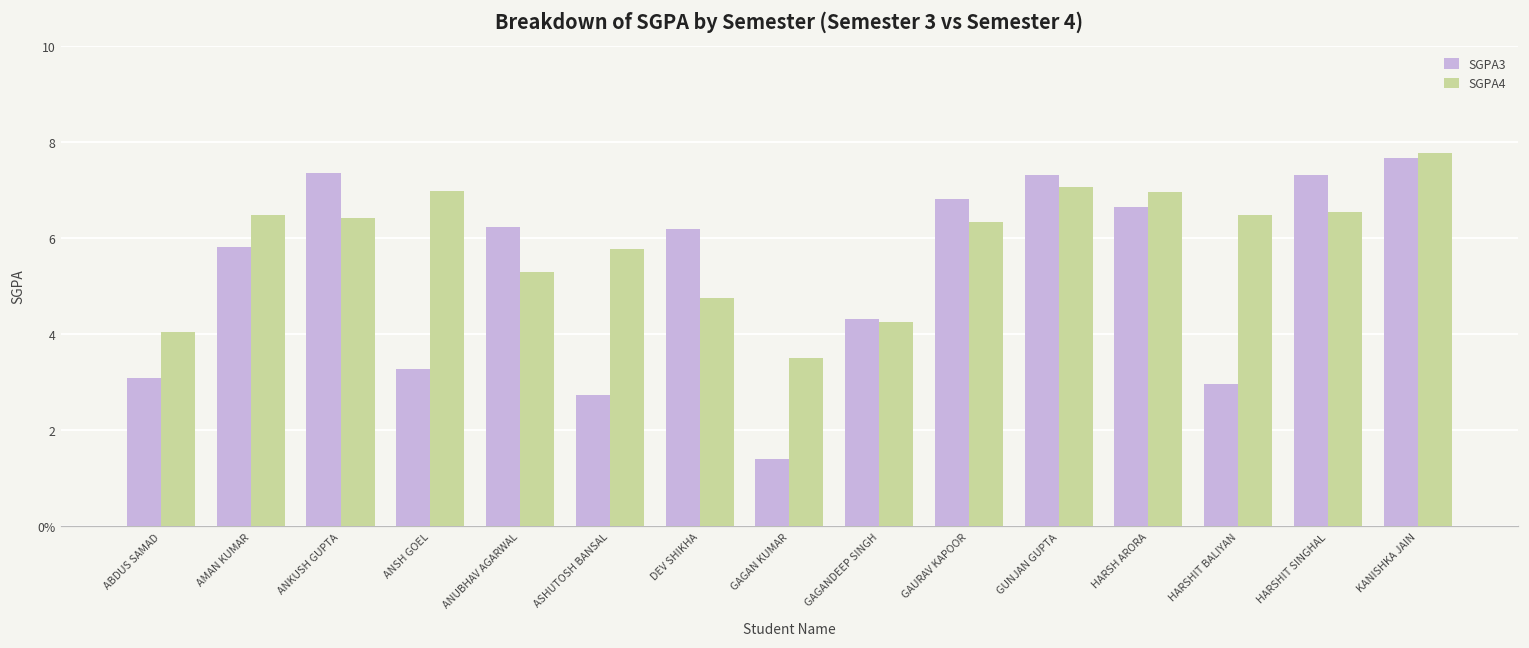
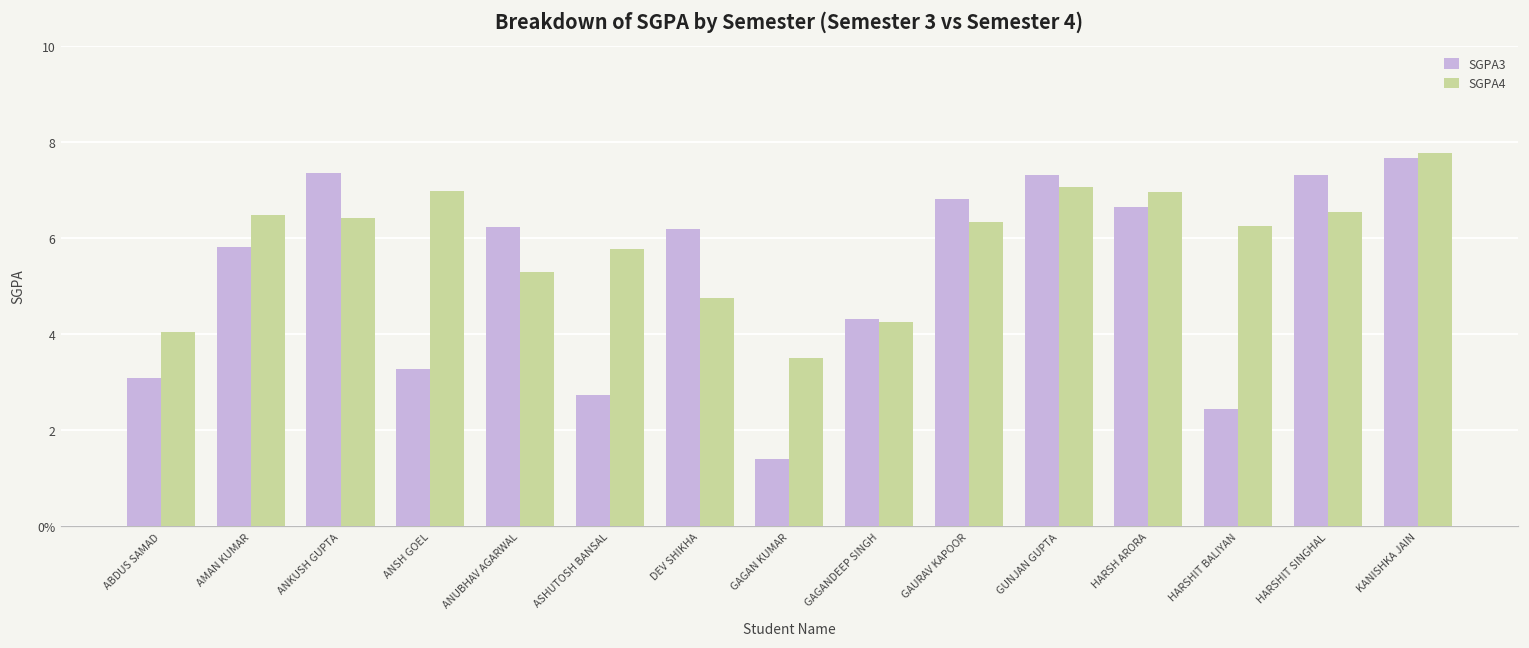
  {
    "SGPA3": {
      "ABDUS SAMAD": 3.1,
      "AMAN KUMAR": 5.8,
      "ANKUSH GUPTA": 7.4,
      "ANSH GOEL": 3.3,
      "ANUBHAV AGARWAL": 6.2,
      "ASHUTOSH BANSAL": 2.7,
      "DEV SHIKHA": 6.2,
      "GAGAN KUMAR": 1.4,
      "GAGANDEEP SINGH": 4.3,
      "GAURAV KAPOOR": 6.8,
      "GUNJAN GUPTA": 7.3,
      "HARSH ARORA": 6.6,
-     "HARSHIT BALIYAN": 3.0,
+     "HARSHIT BALIYAN": 2.4,
      "HARSHIT SINGHAL": 7.3,
      "KANISHKA JAIN": 7.7
    },
    "SGPA4": {
      "ABDUS SAMAD": 4.1,
      "AMAN KUMAR": 6.5,
      "ANKUSH GUPTA": 6.4,
      "ANSH GOEL": 7.0,
      "ANUBHAV AGARWAL": 5.3,
      "ASHUTOSH BANSAL": 5.8,
      "DEV SHIKHA": 4.7,
      "GAGAN KUMAR": 3.5,
      "GAGANDEEP SINGH": 4.3,
      "GAURAV KAPOOR": 6.3,
      "GUNJAN GUPTA": 7.1,
      "HARSH ARORA": 7.0,
-     "HARSHIT BALIYAN": 6.5,
+     "HARSHIT BALIYAN": 6.3,
      "HARSHIT SINGHAL": 6.5,
      "KANISHKA JAIN": 7.8
    }
  }
